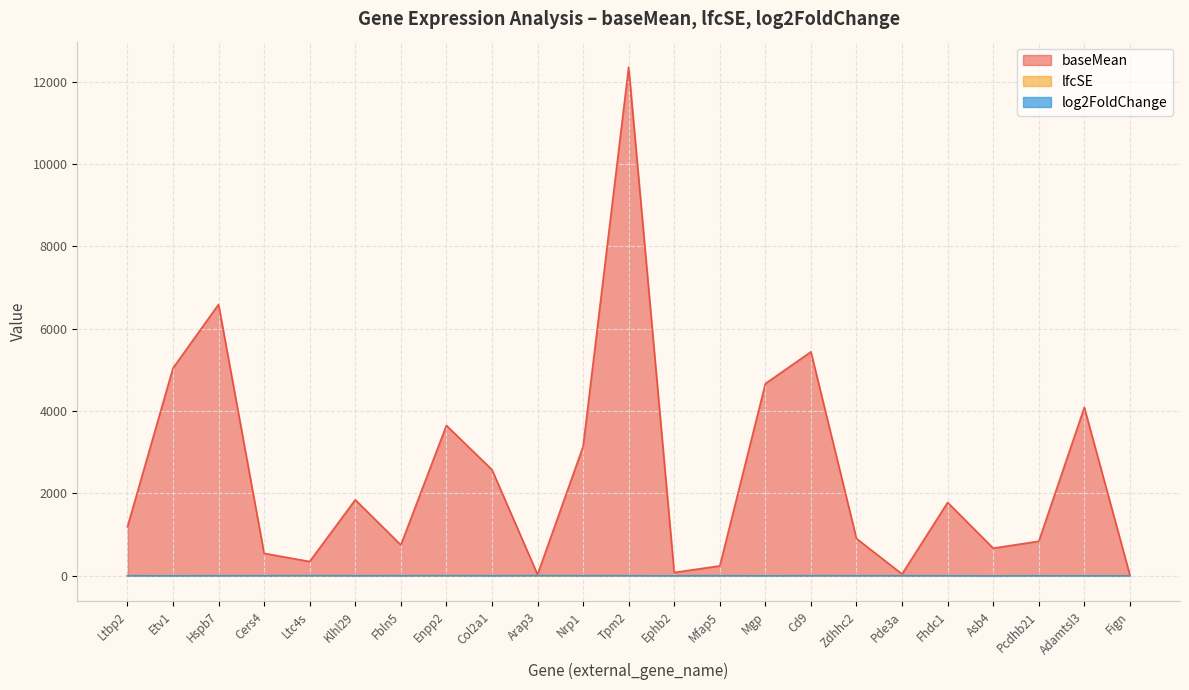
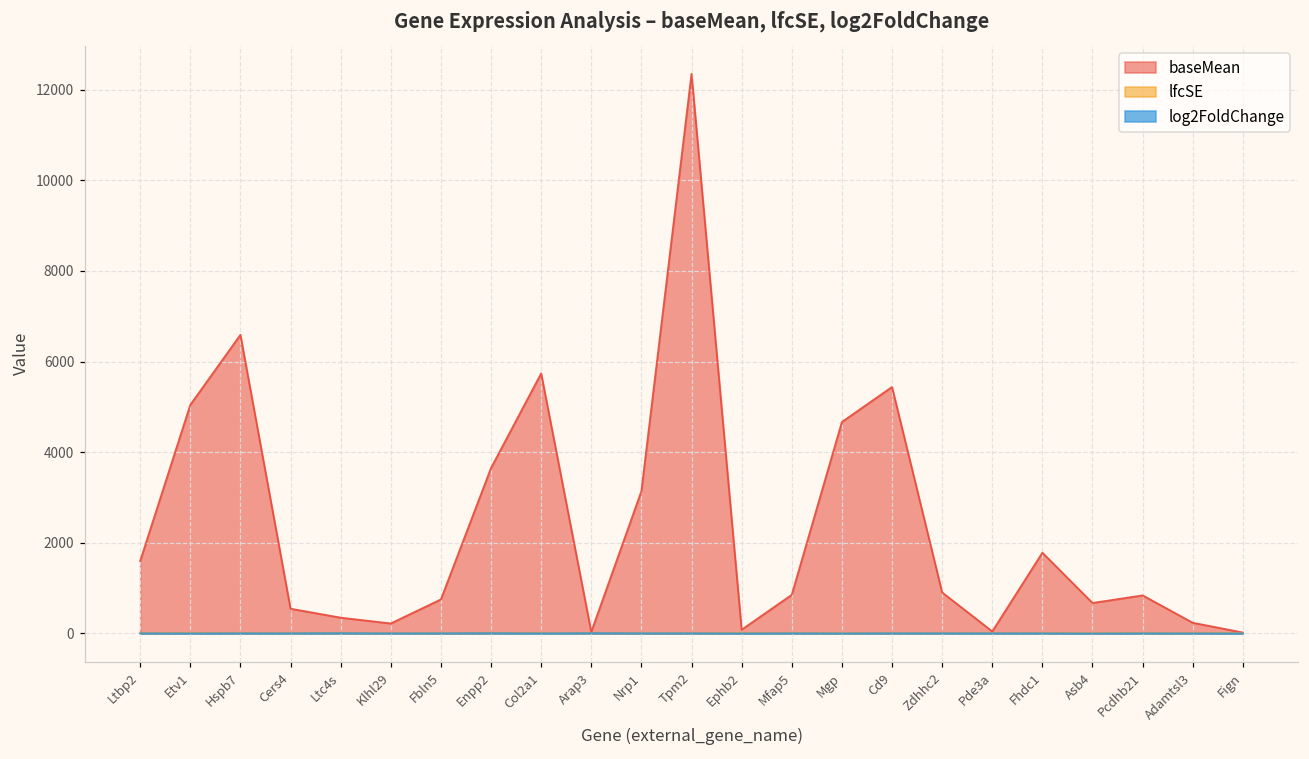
  {
    "baseMean": {
-     "Ltbp2": 1200,
+     "Ltbp2": 1600,
      "Etv1": 5000,
      "Hspb7": 6600,
      "Cers4": 500,
      "Ltc4s": 300,
-     "Klhl29": 1800,
+     "Klhl29": 200,
      "Fbln5": 700,
      "Enpp2": 3600,
-     "Col2a1": 2600,
+     "Col2a1": 5700,
      "Nrp1": 3100,
      "Tpm2": 12400,
      "Ephb2": 100,
-     "Mfap5": 200,
+     "Mfap5": 900,
      "Mgp": 4700,
      "Cd9": 5400,
      "Zdhhc2": 900,
      "Fhdc1": 1800,
      "Asb4": 700,
      "Pcdhb21": 800,
-     "Adamtsl3": 4100
+     "Adamtsl3": 200
    },
    "log2FoldChange": {
      "Ltbp2": 0,
      "Etv1": 0,
      "Hspb7": 0,
      "Cers4": 0,
      "Ltc4s": 0,
      "Klhl29": 0,
      "Fbln5": 0,
      "Enpp2": 0,
      "Col2a1": 0,
      "Nrp1": 0,
      "Tpm2": 0,
      "Ephb2": 0,
      "Mfap5": 0,
      "Mgp": 0,
      "Cd9": 0,
      "Zdhhc2": 0,
      "Fhdc1": 0,
      "Asb4": 0,
      "Pcdhb21": 0,
      "Adamtsl3": 0
    }
  }
